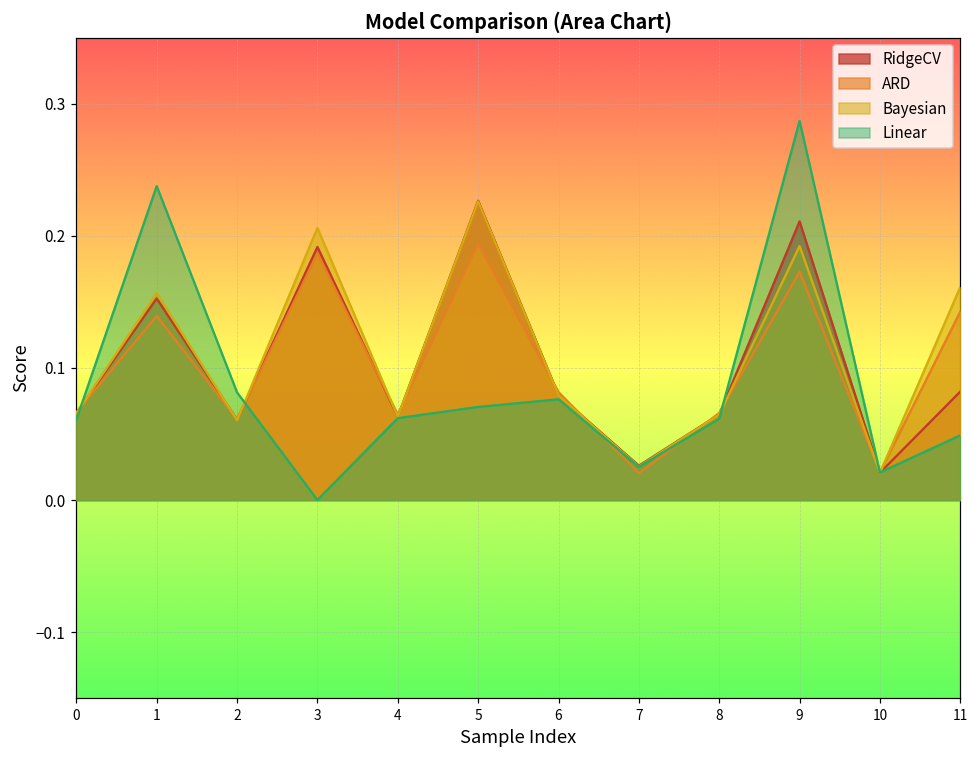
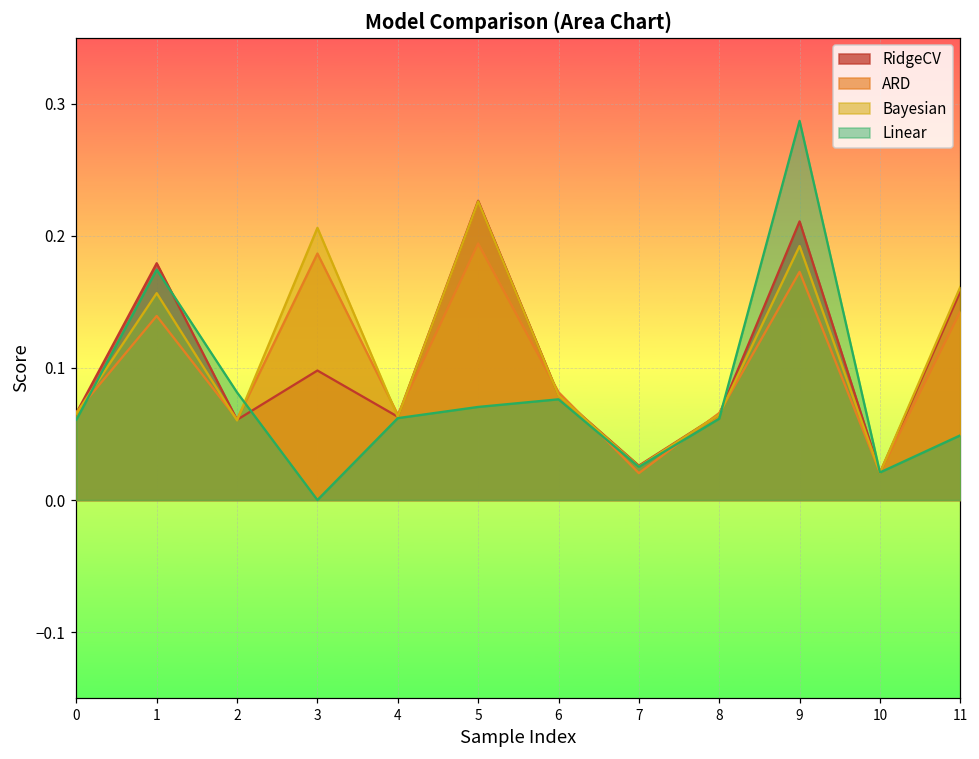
  {
    "RidgeCV": {
-     "1": 0.153,
-     "3": 0.192,
+     "1": 0.179,
+     "3": 0.098,
      "9": 0.211,
-     "11": 0.082
+     "11": 0.158
    },
    "Linear": {
      "0": 0.061,
-     "1": 0.238,
+     "1": 0.174,
      "2": 0.081,
      "3": 0.000,
      "5": 0.070,
      "6": 0.076,
      "8": 0.062,
      "9": 0.287,
      "11": 0.049
    }
  }
